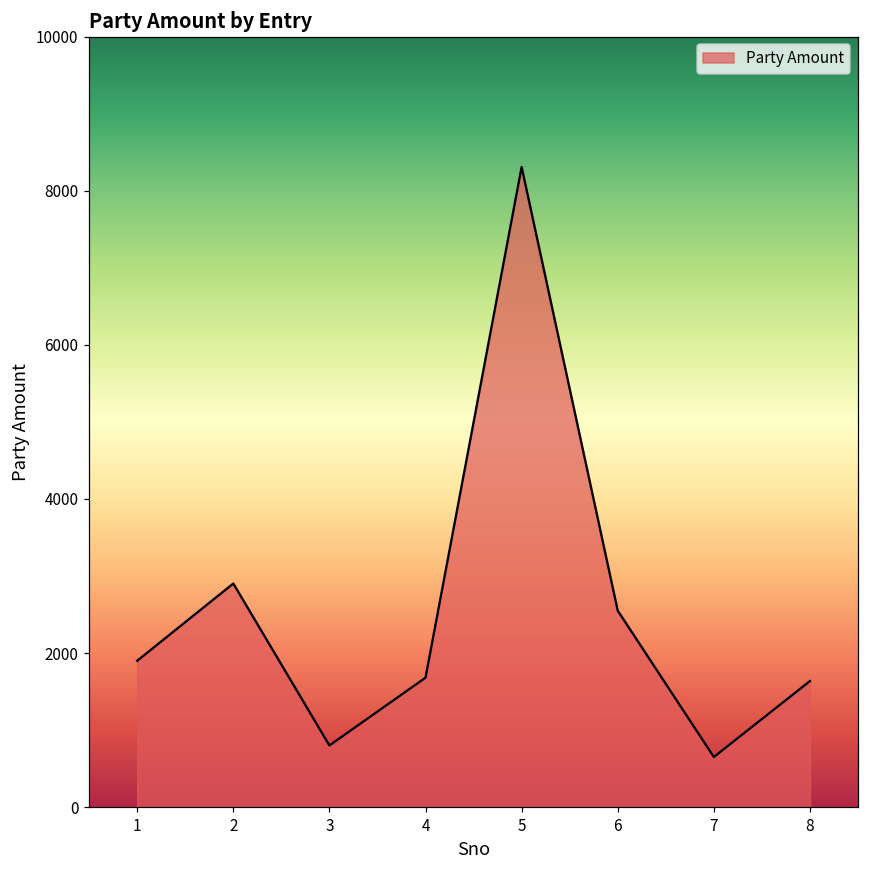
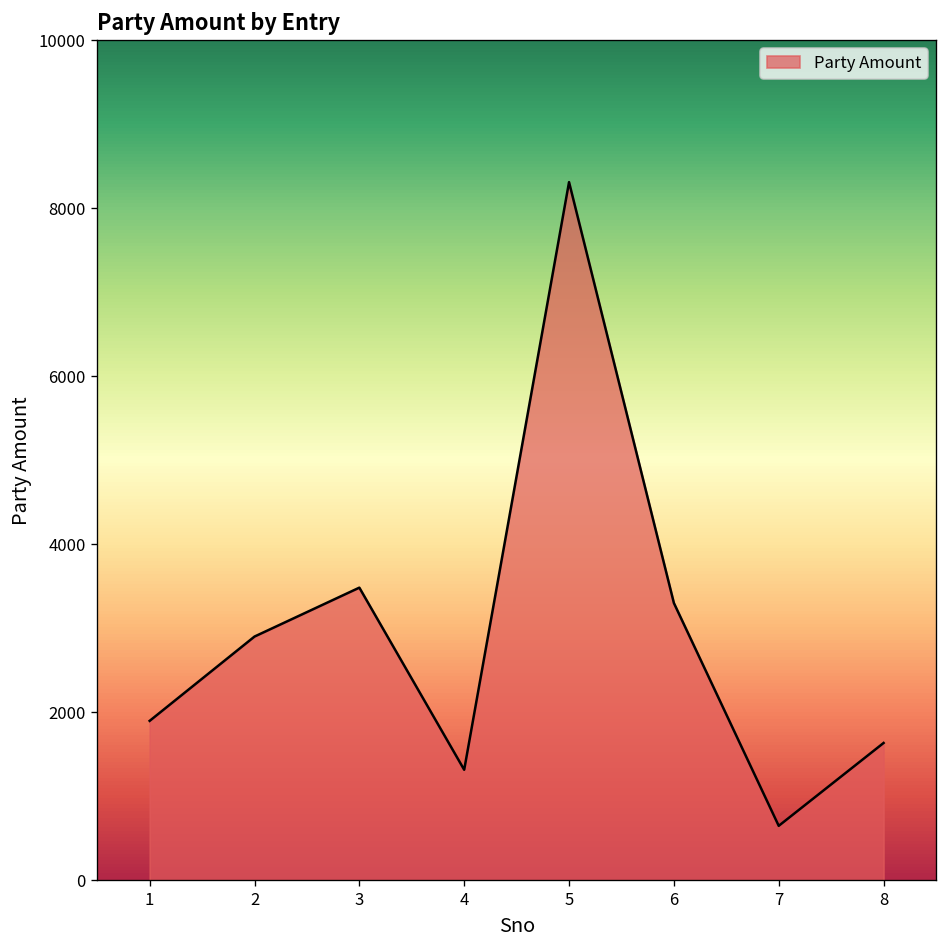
  {
    "1": 1900,
    "2": 2900,
-   "3": 800,
-   "4": 1700,
+   "3": 3500,
+   "4": 1300,
    "5": 8300,
-   "6": 2600,
+   "6": 3300,
    "7": 700,
    "8": 1600
  }
